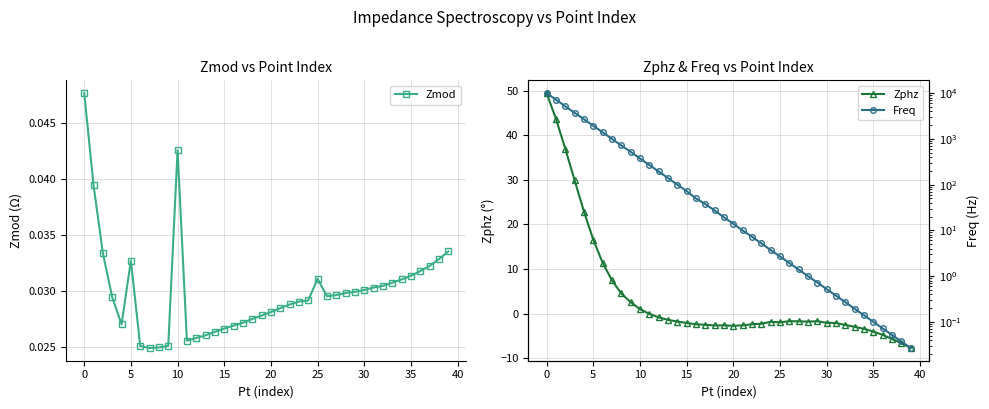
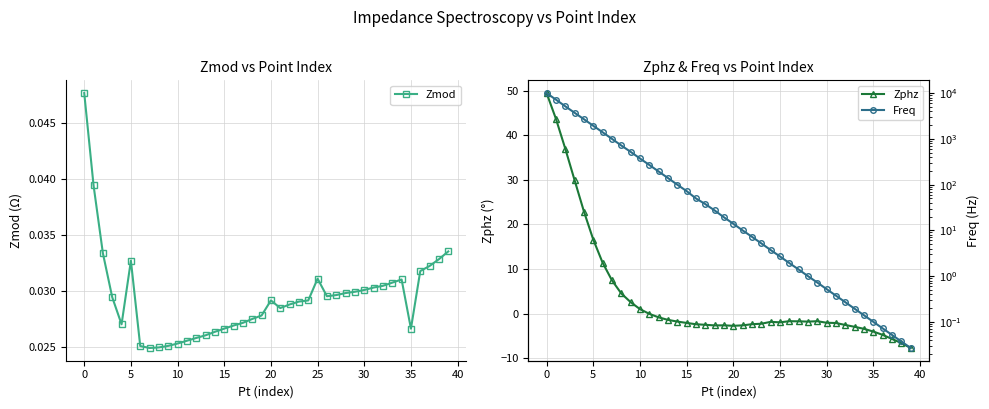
  {
    "Zmod vs Point Index": {
      "0": 0.0477,
      "5": 0.0327,
-     "10": 0.0426,
+     "10": 0.0253,
      "15": 0.0266,
-     "20": 0.0281,
+     "20": 0.0292,
      "25": 0.0311,
      "30": 0.0301,
-     "35": 0.0314
+     "35": 0.0266
    }
  }
